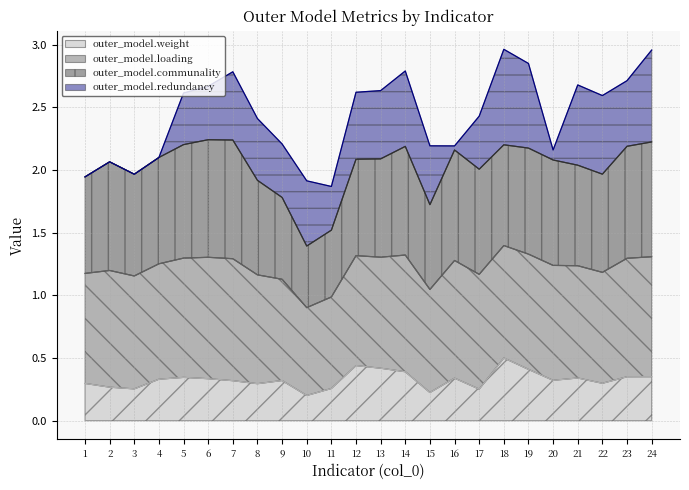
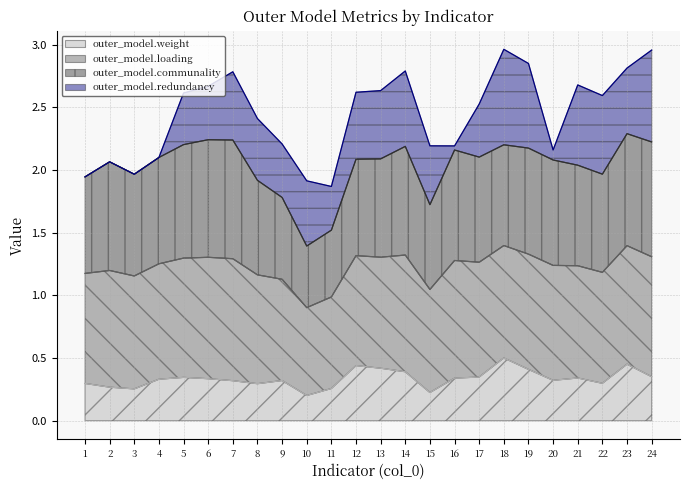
  {
    "outer_model.weight": {
      "1": 0.30,
      "2": 0.27,
      "3": 0.25,
      "4": 0.33,
      "5": 0.35,
      "6": 0.34,
      "7": 0.32,
      "8": 0.30,
      "9": 0.32,
      "10": 0.20,
      "11": 0.26,
      "12": 0.44,
      "13": 0.42,
      "14": 0.39,
      "15": 0.22,
      "16": 0.34,
-     "17": 0.25,
+     "17": 0.35,
      "18": 0.50,
      "19": 0.41,
      "20": 0.32,
      "21": 0.34,
      "22": 0.30,
-     "23": 0.35,
+     "23": 0.45,
      "24": 0.35
    },
    "outer_model.redundancy": {
      "7": 0.54,
      "8": 0.49,
      "9": 0.43,
      "10": 0.52,
      "11": 0.35,
      "12": 0.53,
      "13": 0.54,
      "14": 0.60,
      "15": 0.47,
      "16": 0.03,
      "17": 0.42,
      "18": 0.76,
      "19": 0.68,
      "20": 0.08,
      "21": 0.64,
      "22": 0.63,
      "23": 0.52,
      "24": 0.73
    }
  }
